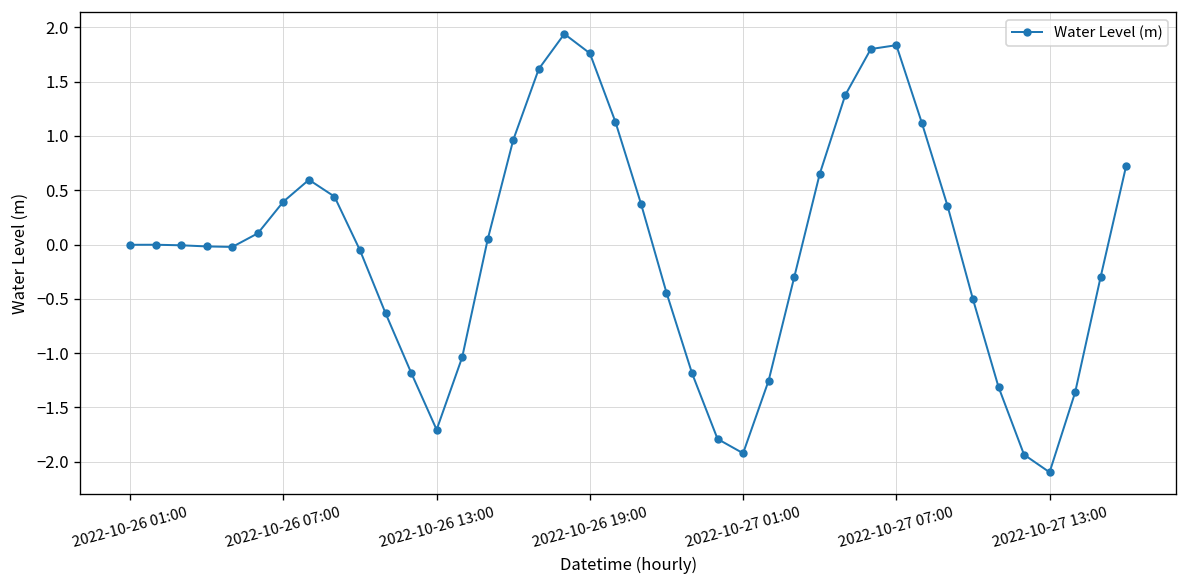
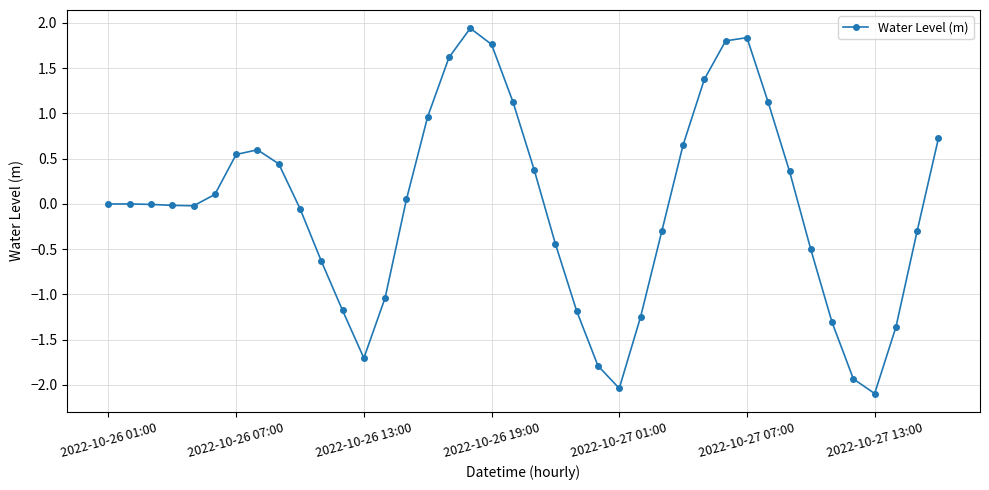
  {
    "2022-10-26 01:00": 0.0,
-   "2022-10-26 07:00": 0.4,
+   "2022-10-26 07:00": 0.5,
    "2022-10-26 13:00": -1.7,
    "2022-10-26 19:00": 1.8,
-   "2022-10-27 01:00": -1.9,
+   "2022-10-27 01:00": -2.0,
    "2022-10-27 07:00": 1.8,
    "2022-10-27 13:00": -2.1
  }
